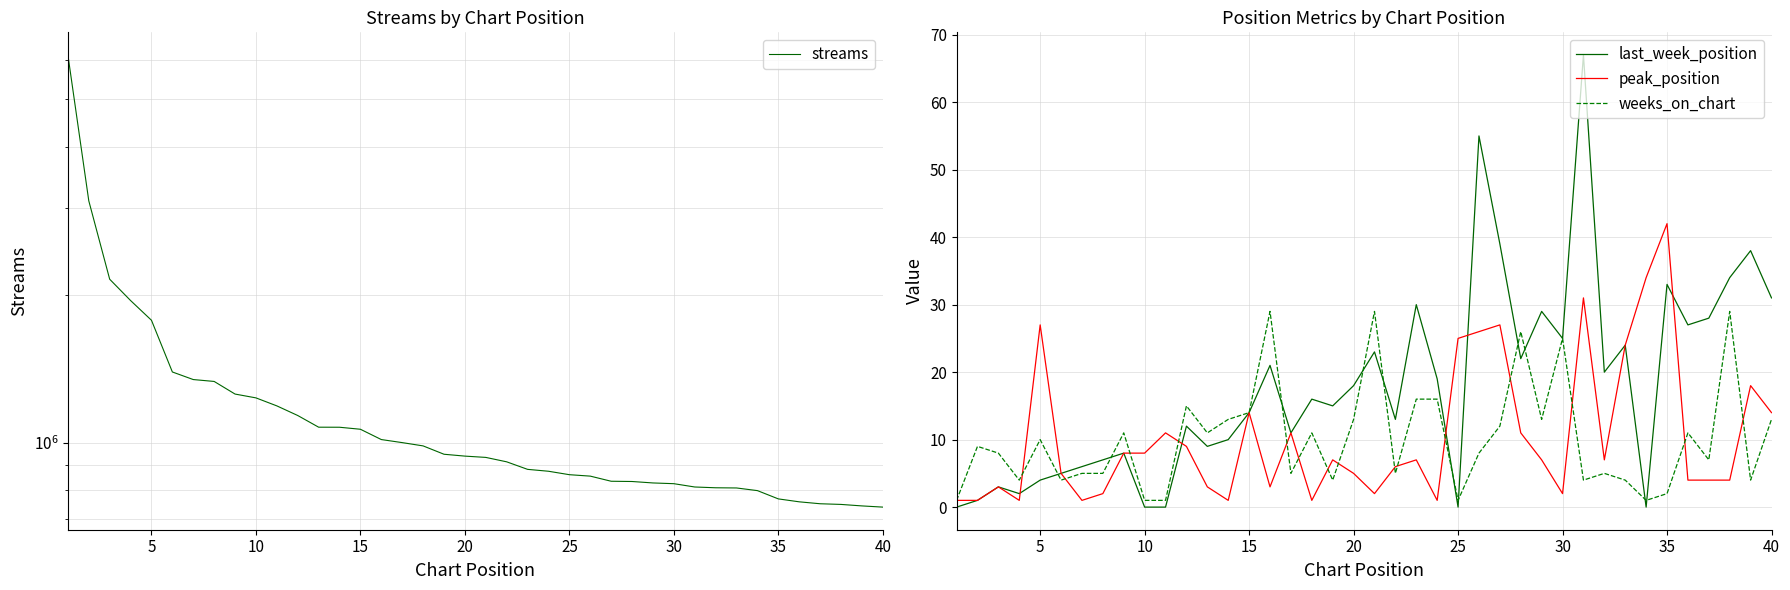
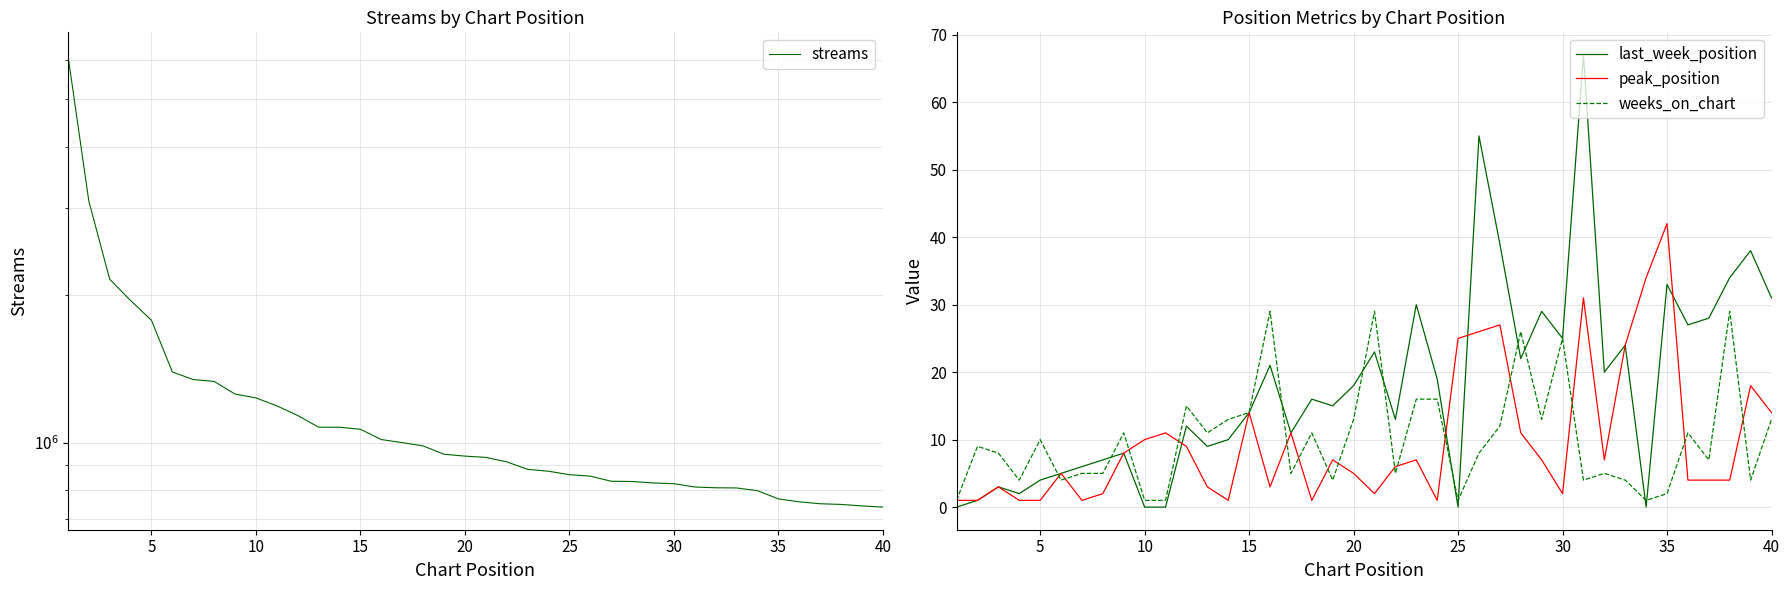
  {
    "Position Metrics by Chart Position": {
      "peak_position": {
-       "5": 27,
-       "10": 8,
+       "5": 1,
+       "10": 10,
        "20": 5,
        "25": 25,
        "30": 2,
        "35": 42,
        "40": 14
      }
    }
  }
